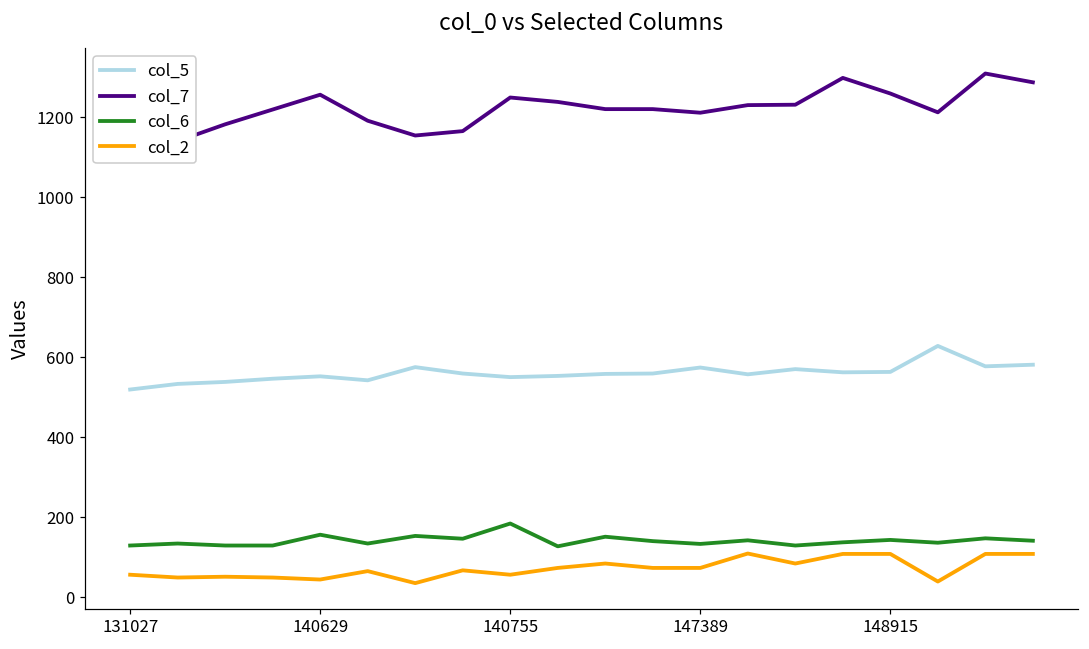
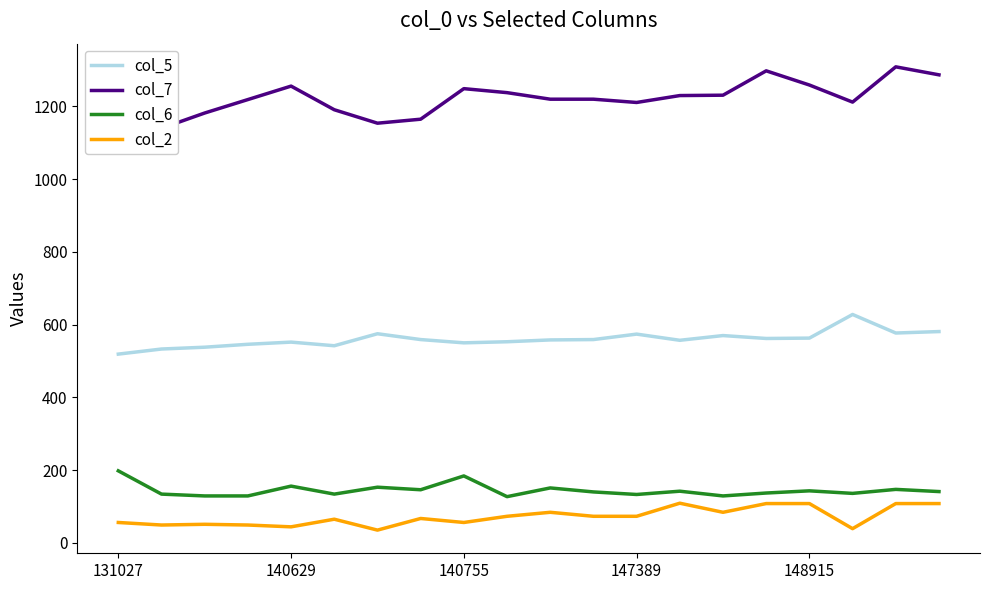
  {
    "col_5": {
      "131027": 520,
      "140629": 550,
      "140755": 550,
      "147389": 570,
      "148915": 560
    },
    "col_7": {
      "140629": 1260,
      "140755": 1250,
      "147389": 1210,
      "148915": 1260
    },
    "col_6": {
-     "131027": 130,
+     "131027": 200,
      "140629": 160,
      "140755": 180,
      "147389": 130,
      "148915": 140
    },
    "col_2": {
      "131027": 60,
      "140629": 40,
      "140755": 60,
      "147389": 70,
      "148915": 110
    }
  }
